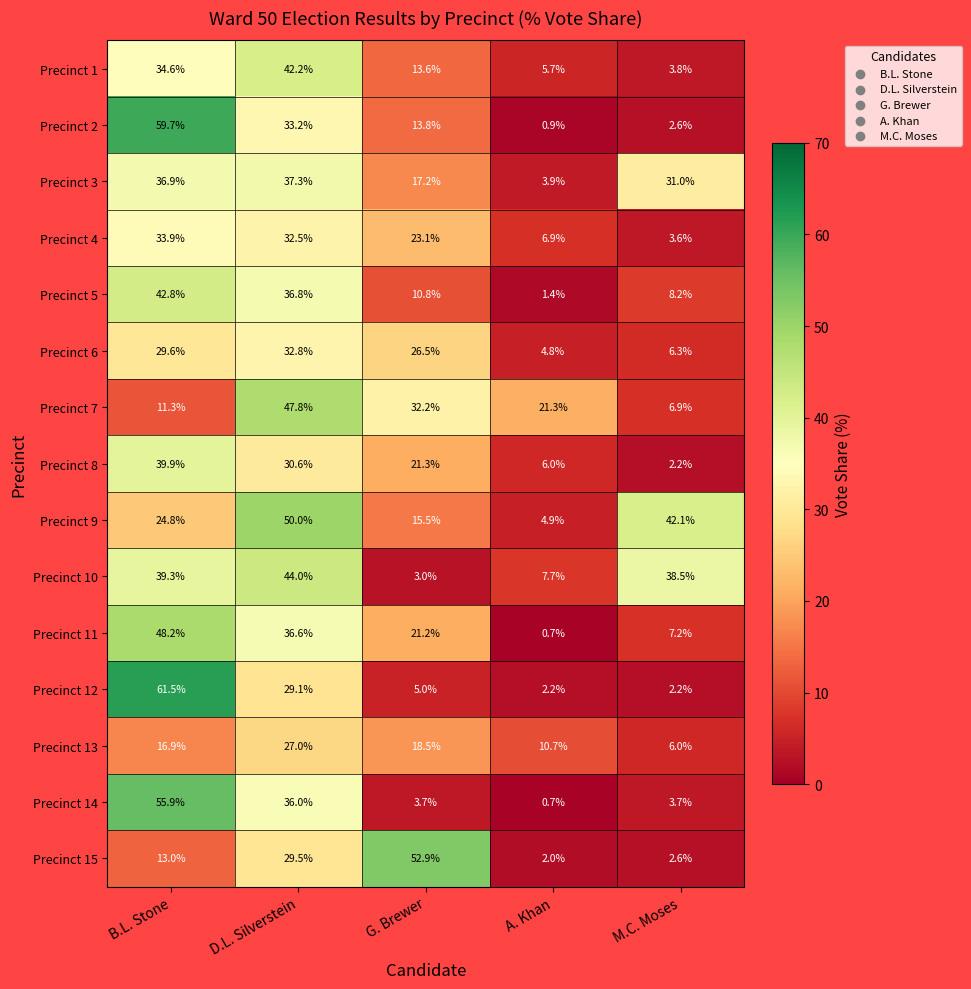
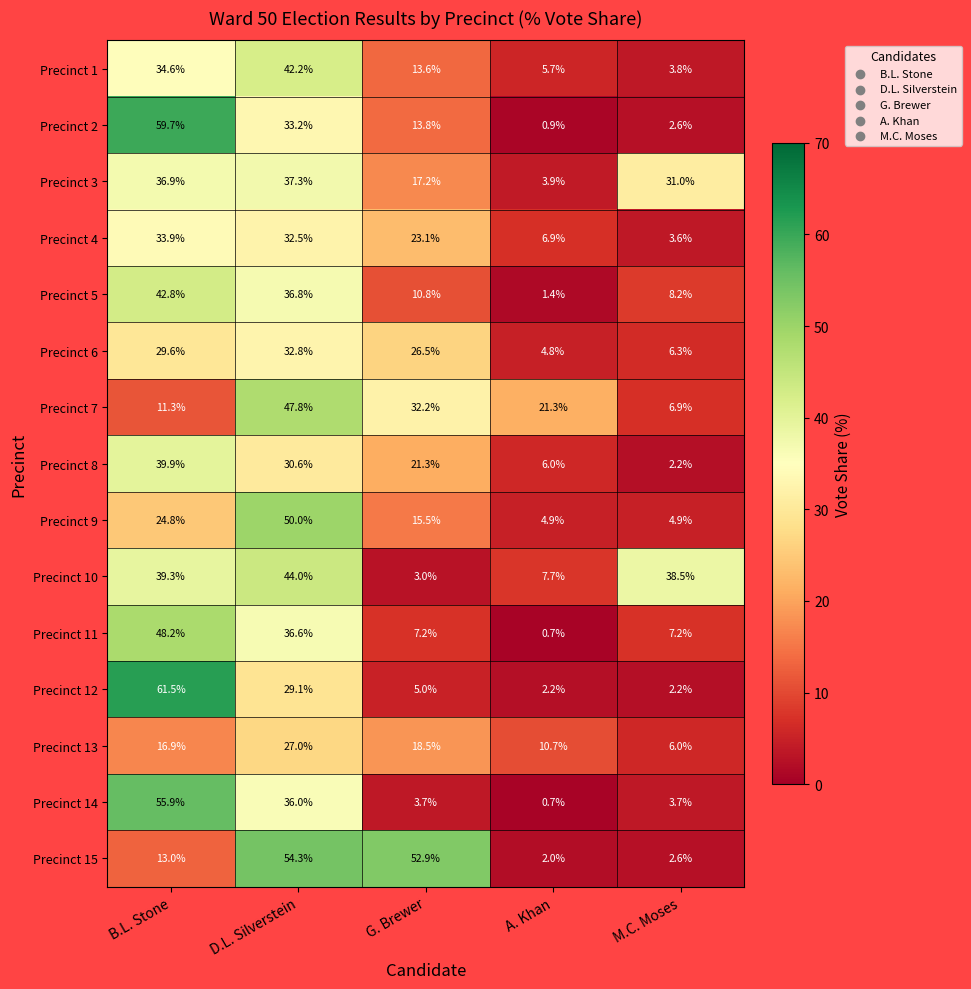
  {
    "Precinct 1": {
      "B.L. Stone": "34.6%",
      "D.L. Silverstein": "42.2%",
      "G. Brewer": "13.6%",
      "A. Khan": "5.7%",
      "M.C. Moses": "3.8%"
    },
    "Precinct 2": {
      "B.L. Stone": "59.7%",
      "D.L. Silverstein": "33.2%",
      "G. Brewer": "13.8%",
      "A. Khan": "0.9%",
      "M.C. Moses": "2.6%"
    },
    "Precinct 3": {
      "B.L. Stone": "36.9%",
      "D.L. Silverstein": "37.3%",
      "G. Brewer": "17.2%",
      "A. Khan": "3.9%",
      "M.C. Moses": "31.0%"
    },
    "Precinct 4": {
      "B.L. Stone": "33.9%",
      "D.L. Silverstein": "32.5%",
      "G. Brewer": "23.1%",
      "A. Khan": "6.9%",
      "M.C. Moses": "3.6%"
    },
    "Precinct 5": {
      "B.L. Stone": "42.8%",
      "D.L. Silverstein": "36.8%",
      "G. Brewer": "10.8%",
      "A. Khan": "1.4%",
      "M.C. Moses": "8.2%"
    },
    "Precinct 6": {
      "B.L. Stone": "29.6%",
      "D.L. Silverstein": "32.8%",
      "G. Brewer": "26.5%",
      "A. Khan": "4.8%",
      "M.C. Moses": "6.3%"
    },
    "Precinct 7": {
      "B.L. Stone": "11.3%",
      "D.L. Silverstein": "47.8%",
      "G. Brewer": "32.2%",
      "A. Khan": "21.3%",
      "M.C. Moses": "6.9%"
    },
    "Precinct 8": {
      "B.L. Stone": "39.9%",
      "D.L. Silverstein": "30.6%",
      "G. Brewer": "21.3%",
      "A. Khan": "6.0%",
      "M.C. Moses": "2.2%"
    },
    "Precinct 9": {
      "B.L. Stone": "24.8%",
      "D.L. Silverstein": "50.0%",
      "G. Brewer": "15.5%",
      "A. Khan": "4.9%",
-     "M.C. Moses": "42.1%"
+     "M.C. Moses": "4.9%"
    },
    "Precinct 10": {
      "B.L. Stone": "39.3%",
      "D.L. Silverstein": "44.0%",
      "G. Brewer": "3.0%",
      "A. Khan": "7.7%",
      "M.C. Moses": "38.5%"
    },
    "Precinct 11": {
      "B.L. Stone": "48.2%",
      "D.L. Silverstein": "36.6%",
-     "G. Brewer": "21.2%",
+     "G. Brewer": "7.2%",
      "A. Khan": "0.7%",
      "M.C. Moses": "7.2%"
    },
    "Precinct 12": {
      "B.L. Stone": "61.5%",
      "D.L. Silverstein": "29.1%",
      "G. Brewer": "5.0%",
      "A. Khan": "2.2%",
      "M.C. Moses": "2.2%"
    },
    "Precinct 13": {
      "B.L. Stone": "16.9%",
      "D.L. Silverstein": "27.0%",
      "G. Brewer": "18.5%",
      "A. Khan": "10.7%",
      "M.C. Moses": "6.0%"
    },
    "Precinct 14": {
      "B.L. Stone": "55.9%",
      "D.L. Silverstein": "36.0%",
      "G. Brewer": "3.7%",
      "A. Khan": "0.7%",
      "M.C. Moses": "3.7%"
    },
    "Precinct 15": {
      "B.L. Stone": "13.0%",
-     "D.L. Silverstein": "29.5%",
+     "D.L. Silverstein": "54.3%",
      "G. Brewer": "52.9%",
      "A. Khan": "2.0%",
      "M.C. Moses": "2.6%"
    }
  }
